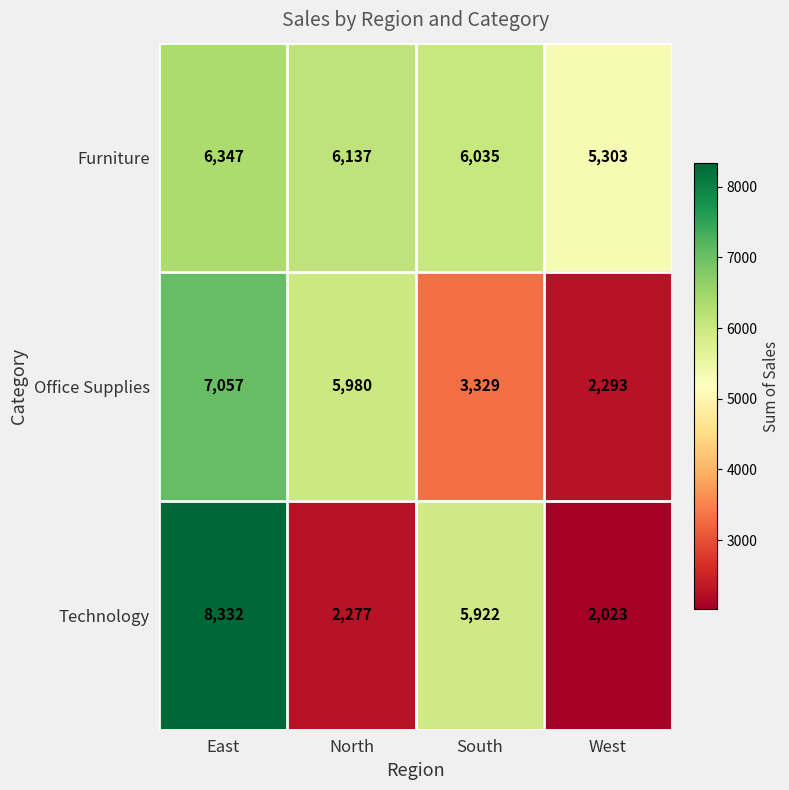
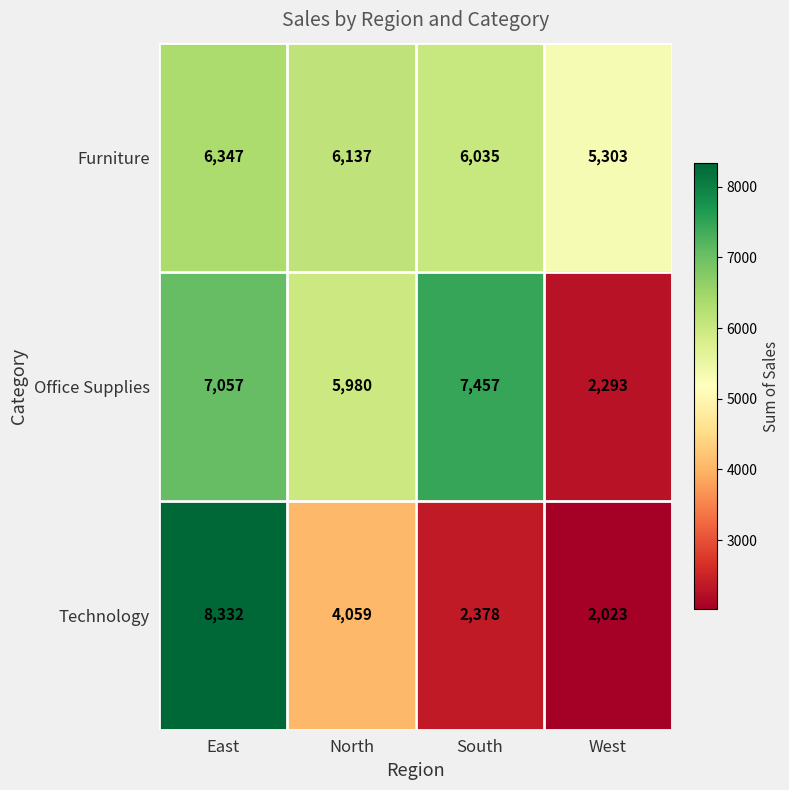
  {
    "Furniture": {
      "East": "6,347",
      "North": "6,137",
      "South": "6,035",
      "West": "5,303"
    },
    "Office Supplies": {
      "East": "7,057",
      "North": "5,980",
-     "South": "3,329",
+     "South": "7,457",
      "West": "2,293"
    },
    "Technology": {
      "East": "8,332",
-     "North": "2,277",
-     "South": "5,922",
+     "North": "4,059",
+     "South": "2,378",
      "West": "2,023"
    }
  }
